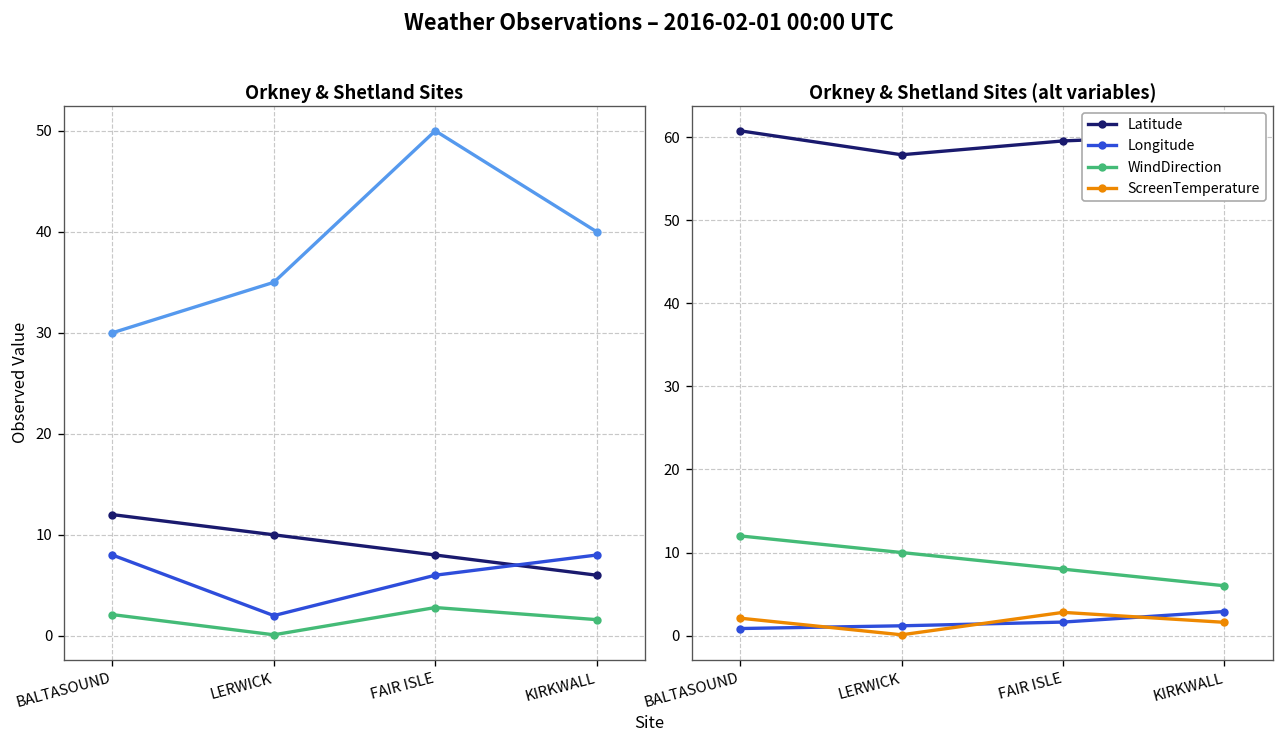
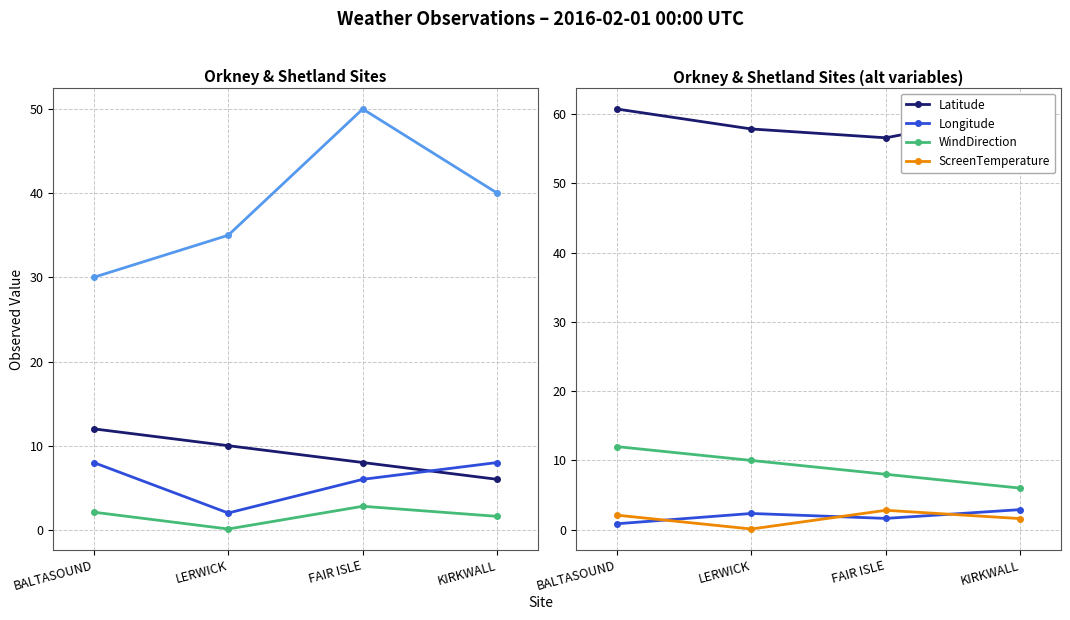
  {
    "Orkney & Shetland Sites (alt variables)": {
      "Latitude": {
        "BALTASOUND": 61,
        "LERWICK": 58,
-       "FAIR ISLE": 60
+       "FAIR ISLE": 57
      },
      "Longitude": {
        "BALTASOUND": 1,
-       "LERWICK": 1,
+       "LERWICK": 2,
        "FAIR ISLE": 2,
        "KIRKWALL": 3
      },
      "WindDirection": {
        "BALTASOUND": 12,
        "LERWICK": 10,
        "FAIR ISLE": 8,
        "KIRKWALL": 6
      },
      "ScreenTemperature": {
        "BALTASOUND": 2,
        "LERWICK": 0,
        "FAIR ISLE": 3,
        "KIRKWALL": 2
      }
    }
  }
